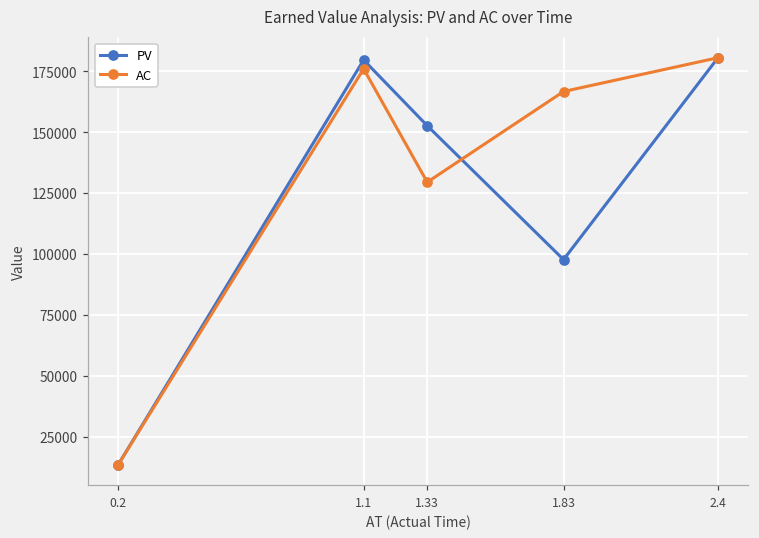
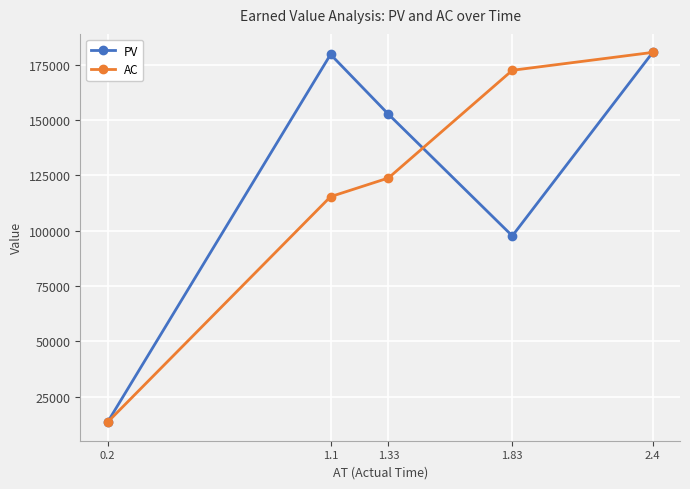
  {
    "PV": {
      "1.1": 180000,
      "1.33": 153000,
      "1.83": 98000
    },
    "AC": {
-     "1.1": 176000,
-     "1.33": 129000,
-     "1.83": 167000
+     "1.1": 115000,
+     "1.33": 124000,
+     "1.83": 172000
    }
  }
